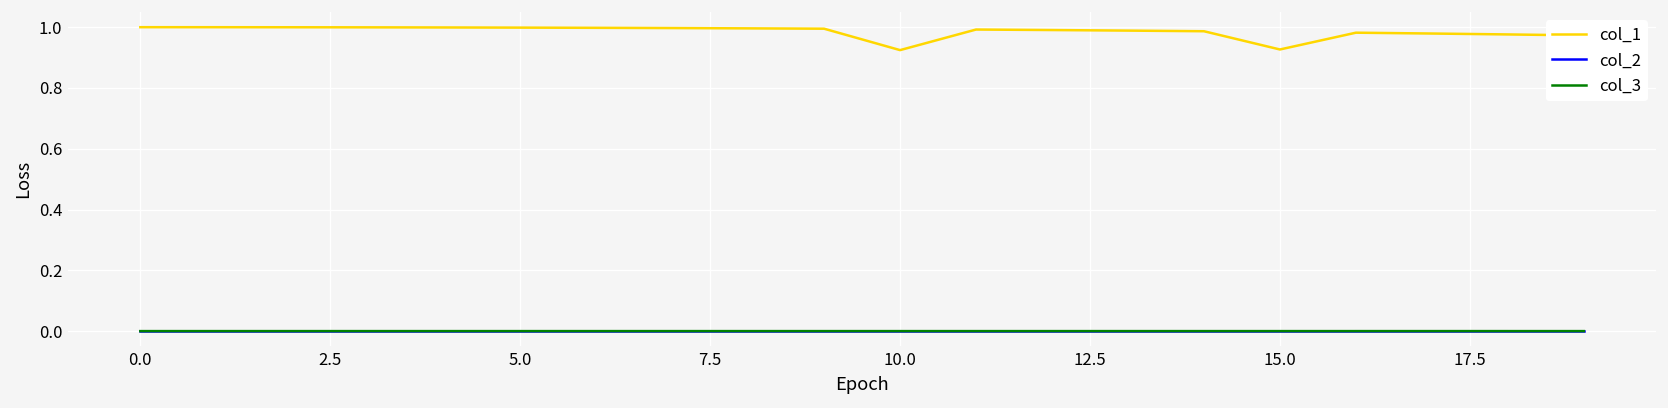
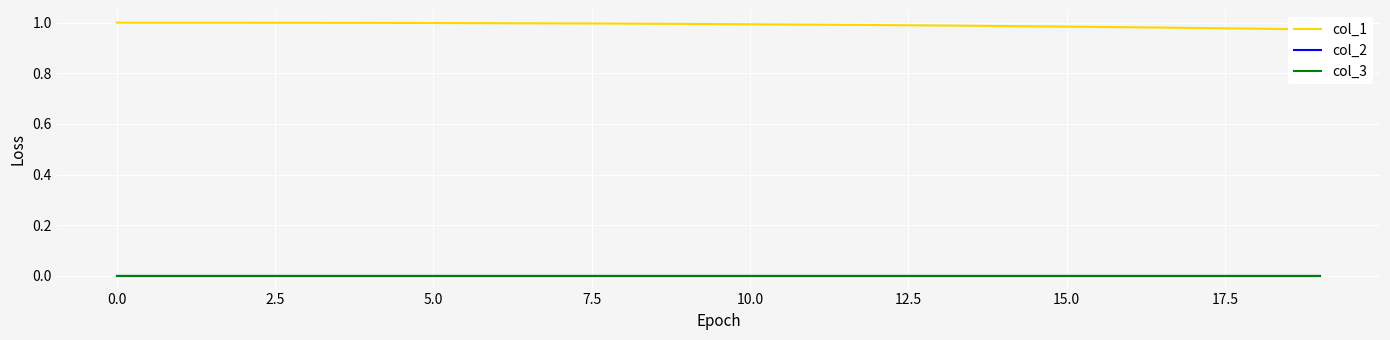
  {
    "col_1": {
      "0.0": 1.00,
      "5.0": 1.00,
-     "10.0": 0.92,
-     "15.0": 0.93
+     "10.0": 0.99,
+     "15.0": 0.98
    },
    "col_3": {
      "0.0": 0.00,
      "5.0": 0.00,
      "10.0": 0.00,
      "15.0": 0.00
    }
  }
